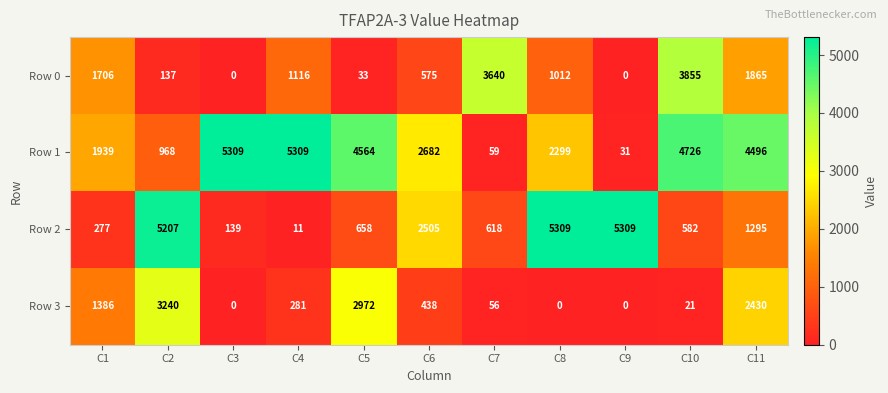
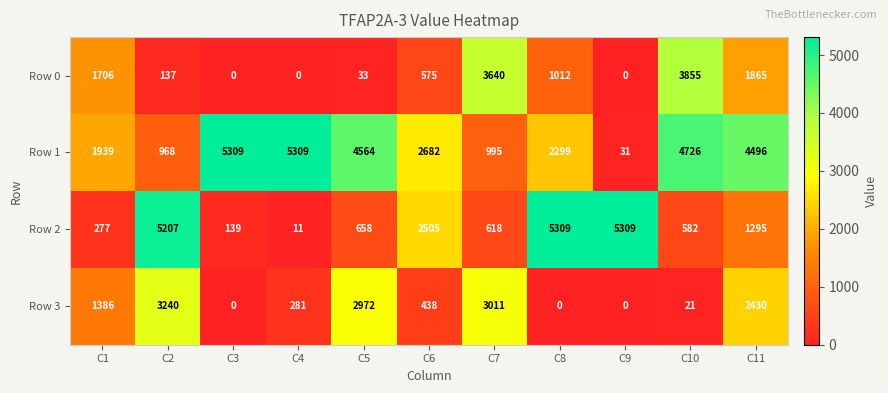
  {
    "Row 0": {
      "C1": 1706,
      "C2": 137,
      "C3": 0,
-     "C4": 1116,
+     "C4": 0,
      "C5": 33,
      "C6": 575,
      "C7": 3640,
      "C8": 1012,
      "C9": 0,
      "C10": 3855,
      "C11": 1865
    },
    "Row 1": {
      "C1": 1939,
      "C2": 968,
      "C3": 5309,
      "C4": 5309,
      "C5": 4564,
      "C6": 2682,
-     "C7": 59,
+     "C7": 995,
      "C8": 2299,
      "C9": 31,
      "C10": 4726,
      "C11": 4496
    },
    "Row 2": {
      "C1": 277,
      "C2": 5207,
      "C3": 139,
      "C4": 11,
      "C5": 658,
      "C6": 2505,
      "C7": 618,
      "C8": 5309,
      "C9": 5309,
      "C10": 582,
      "C11": 1295
    },
    "Row 3": {
      "C1": 1386,
      "C2": 3240,
      "C3": 0,
      "C4": 281,
      "C5": 2972,
      "C6": 438,
-     "C7": 56,
+     "C7": 3011,
      "C8": 0,
      "C9": 0,
      "C10": 21,
      "C11": 2430
    }
  }
